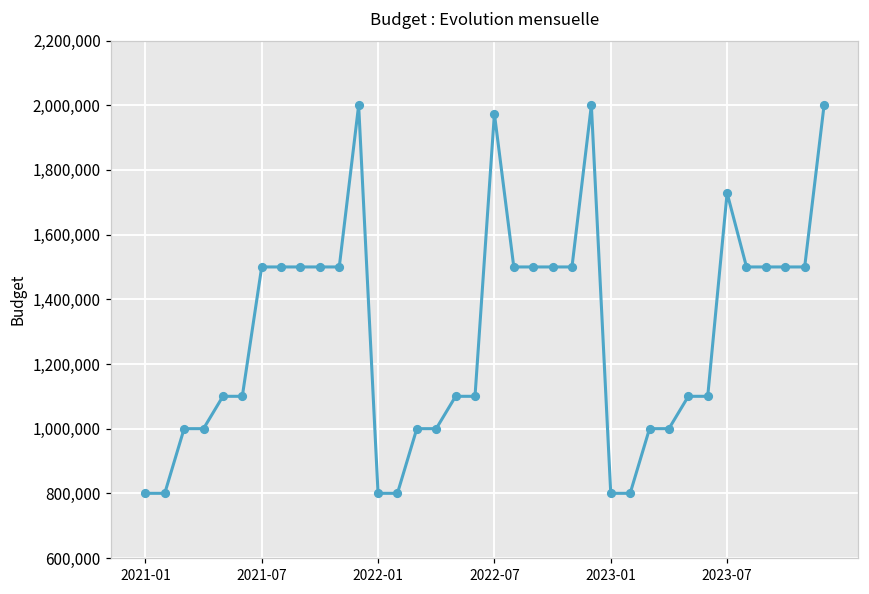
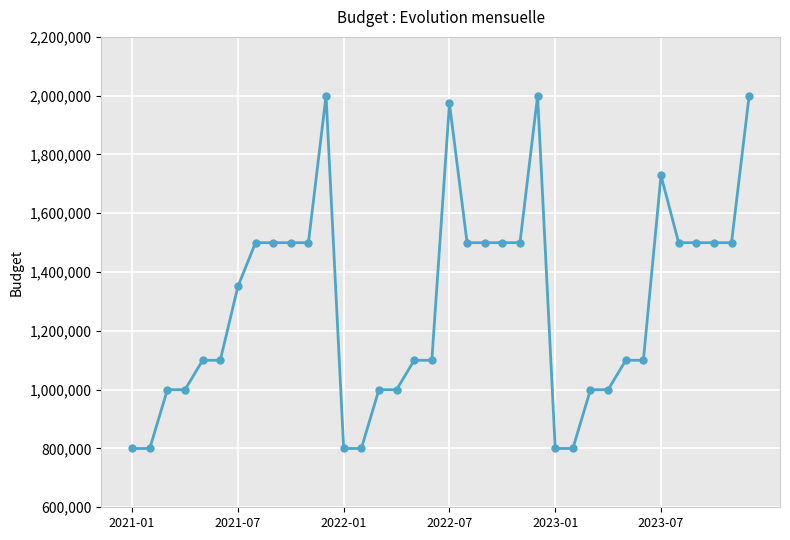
  {
    "2021-01": "800,000",
-   "2021-07": "1,500,000",
+   "2021-07": "1,350,000",
    "2022-01": "800,000",
    "2022-07": "1,970,000",
    "2023-01": "800,000",
    "2023-07": "1,730,000"
  }
